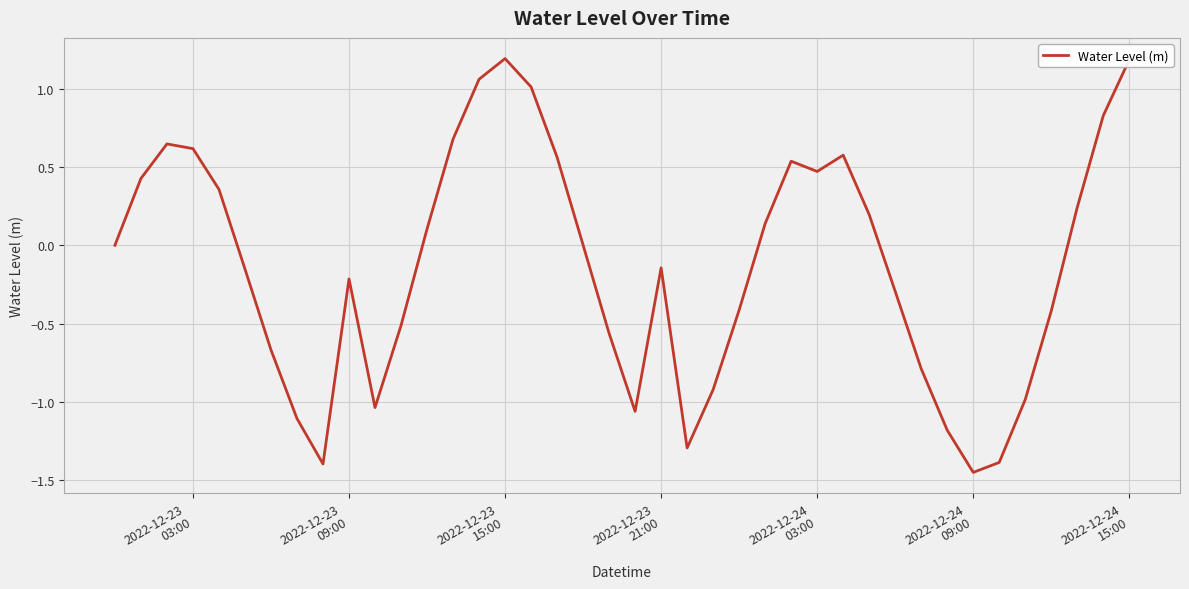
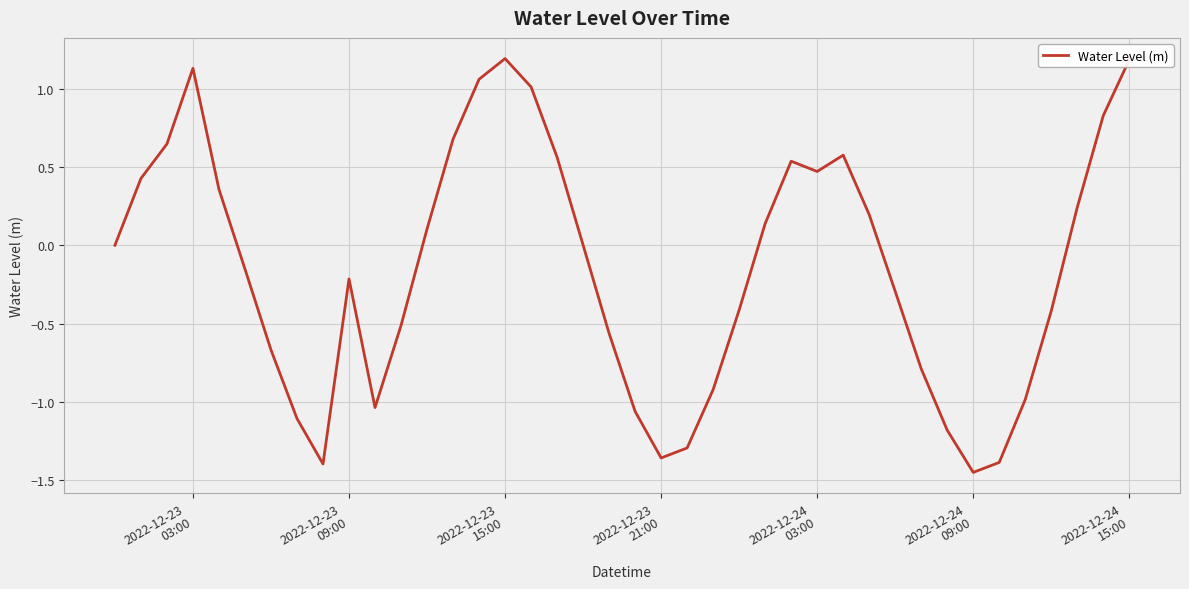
  {
-   "2022-12-23 03:00": 0.62,
+   "2022-12-23 03:00": 1.13,
    "2022-12-23 09:00": -0.21,
    "2022-12-23 15:00": 1.19,
-   "2022-12-23 21:00": -0.14,
+   "2022-12-23 21:00": -1.36,
    "2022-12-24 03:00": 0.47,
    "2022-12-24 09:00": -1.45
  }
